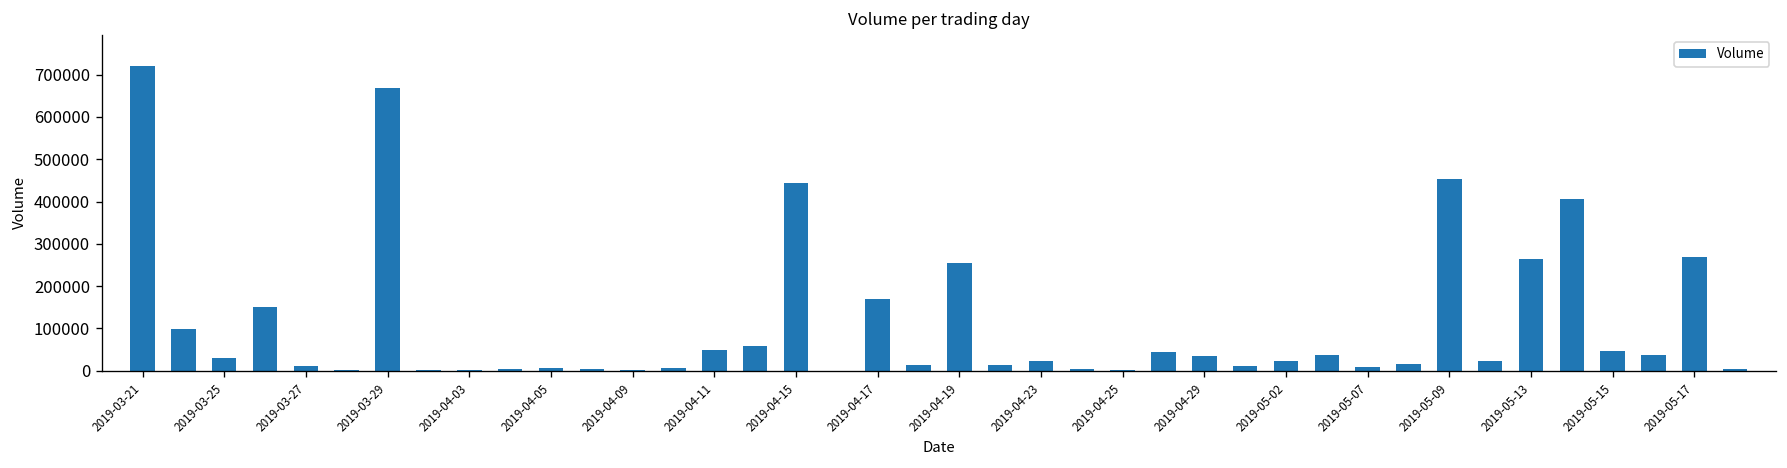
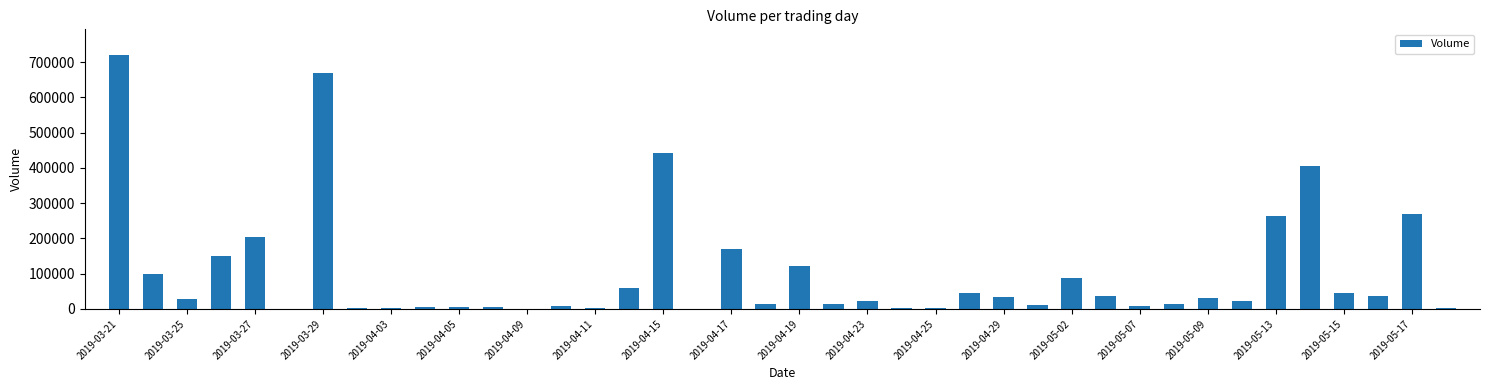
  {
    "2019-03-21": 720000,
    "2019-03-25": 30000,
-   "2019-03-27": 10000,
+   "2019-03-27": 210000,
    "2019-03-29": 670000,
-   "2019-04-11": 50000,
+   "2019-04-11": 0,
    "2019-04-15": 440000,
    "2019-04-17": 170000,
-   "2019-04-19": 250000,
+   "2019-04-19": 120000,
    "2019-04-23": 20000,
    "2019-04-29": 40000,
-   "2019-05-02": 20000,
+   "2019-05-02": 90000,
    "2019-05-07": 10000,
-   "2019-05-09": 450000,
+   "2019-05-09": 30000,
    "2019-05-13": 260000,
    "2019-05-15": 50000,
    "2019-05-17": 270000
  }
